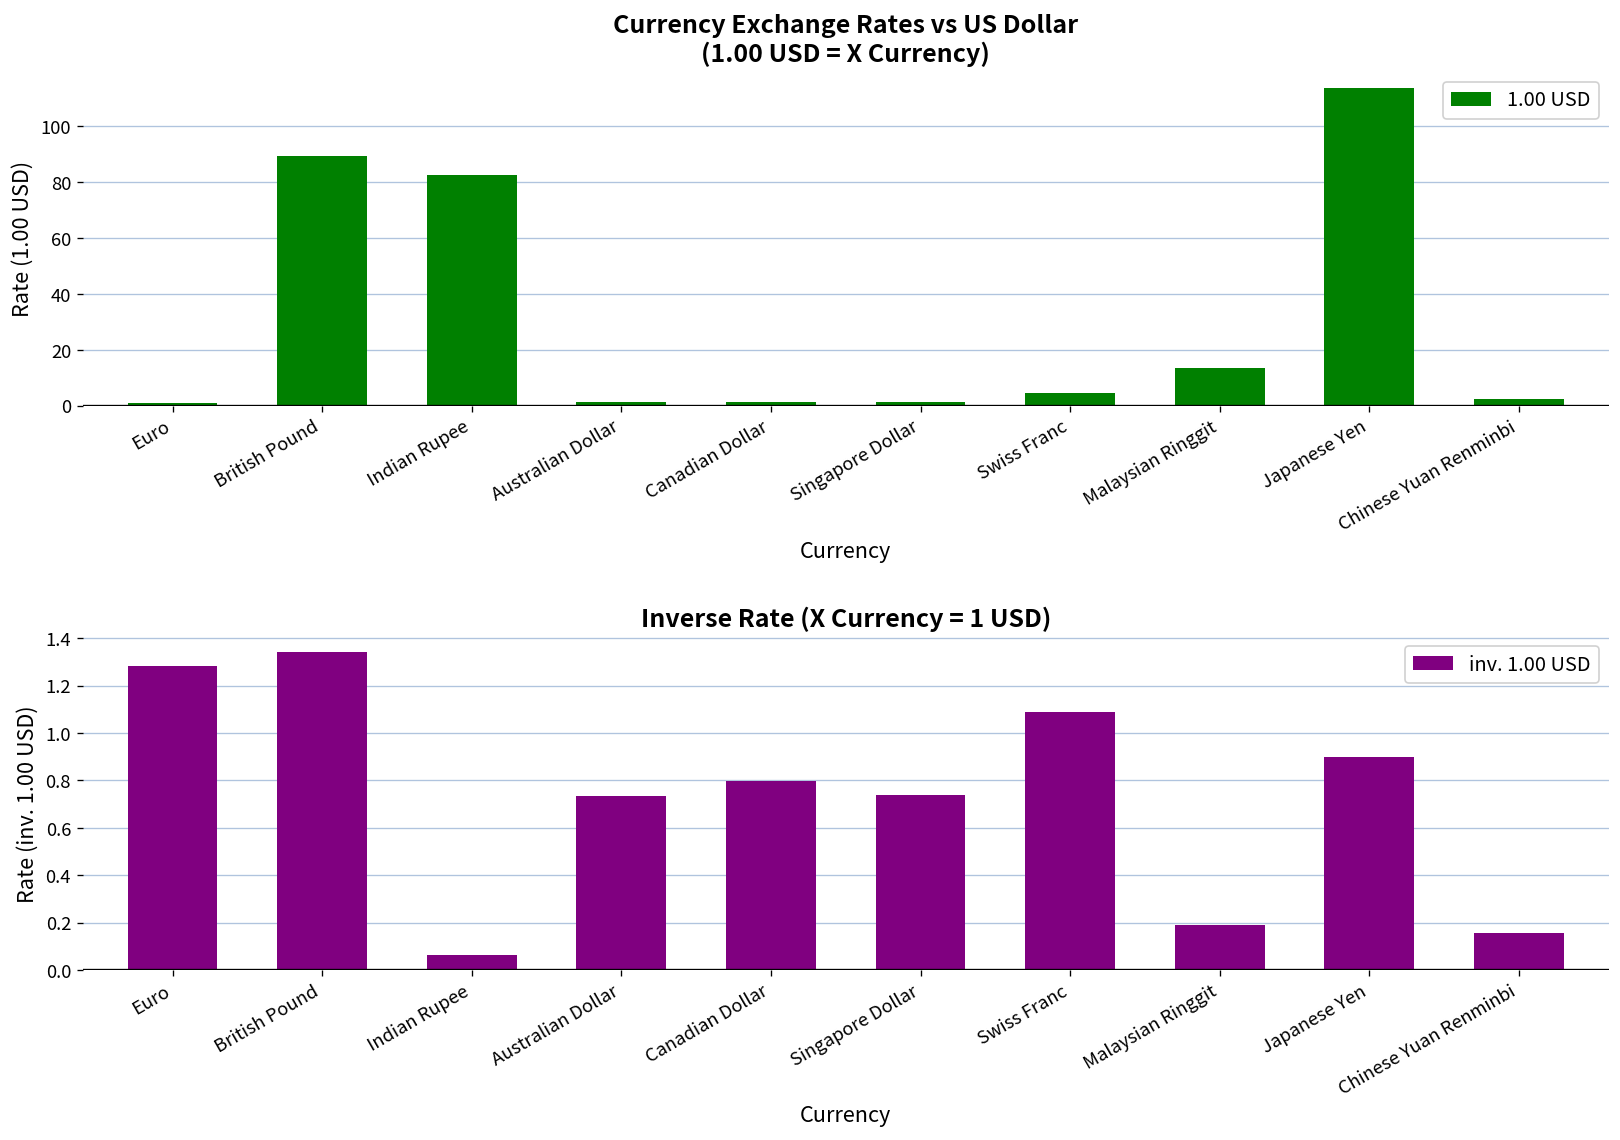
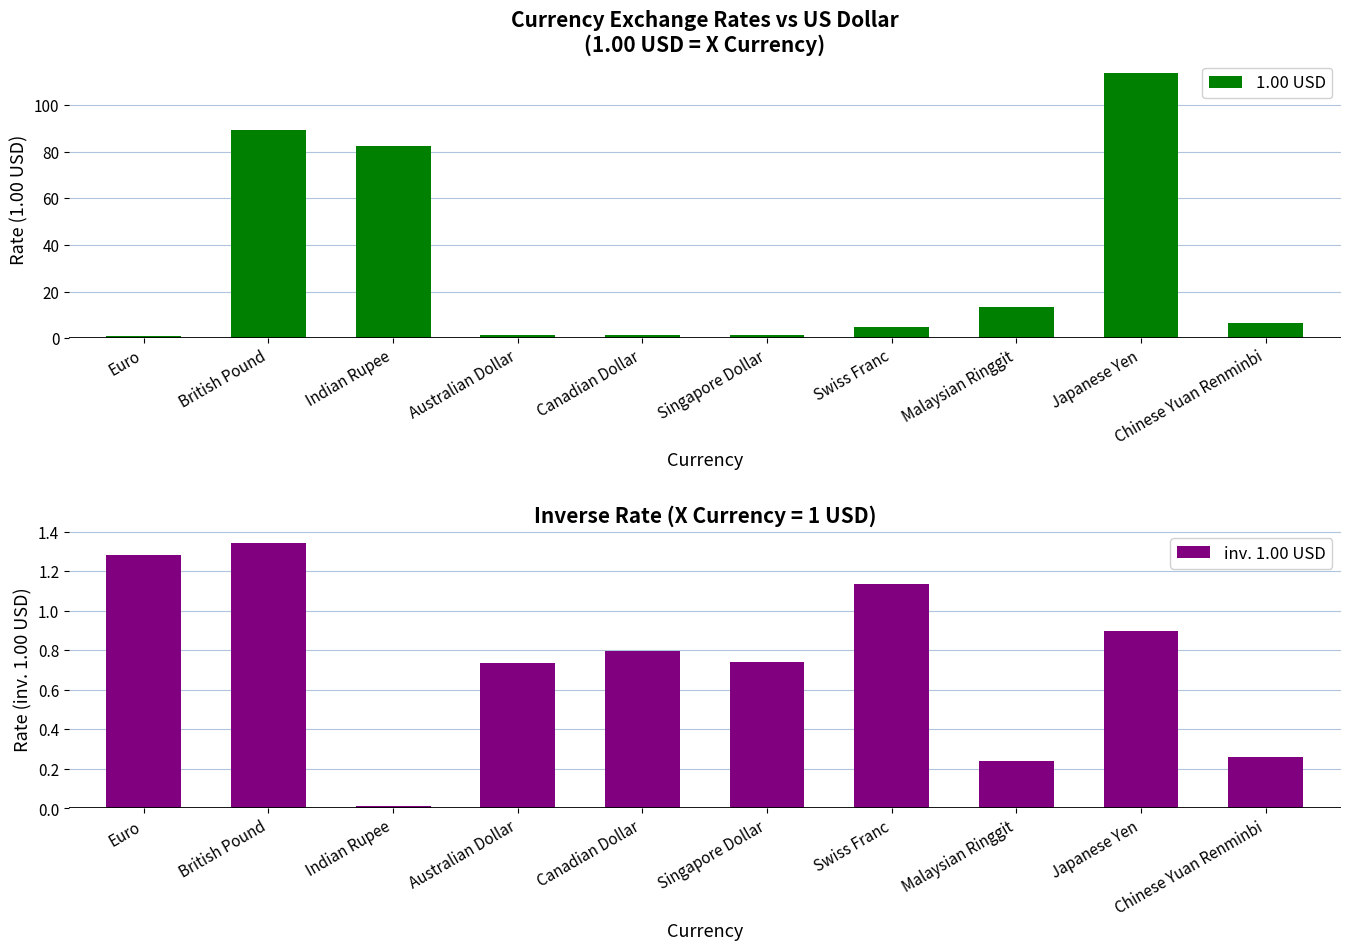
  {
    "Currency Exchange Rates vs US Dollar (1.00 USD = X Currency)": {
      "British Pound": 89,
      "Indian Rupee": 82,
      "Australian Dollar": 1,
      "Canadian Dollar": 1,
      "Singapore Dollar": 1,
      "Swiss Franc": 5,
      "Malaysian Ringgit": 14,
      "Japanese Yen": 114,
-     "Chinese Yuan Renminbi": 2
+     "Chinese Yuan Renminbi": 6
    },
    "Inverse Rate (X Currency = 1 USD)": {
      "Euro": 1.28,
      "British Pound": 1.34,
-     "Indian Rupee": 0.06,
+     "Indian Rupee": 0.01,
      "Australian Dollar": 0.74,
      "Canadian Dollar": 0.80,
      "Singapore Dollar": 0.74,
-     "Swiss Franc": 1.09,
-     "Malaysian Ringgit": 0.19,
+     "Swiss Franc": 1.14,
+     "Malaysian Ringgit": 0.24,
      "Japanese Yen": 0.90,
-     "Chinese Yuan Renminbi": 0.16
+     "Chinese Yuan Renminbi": 0.26
    }
  }
